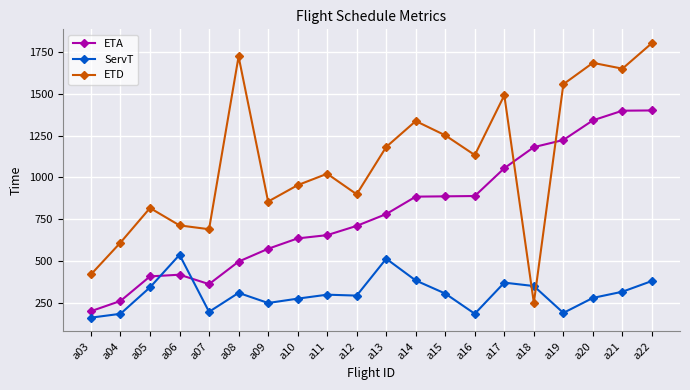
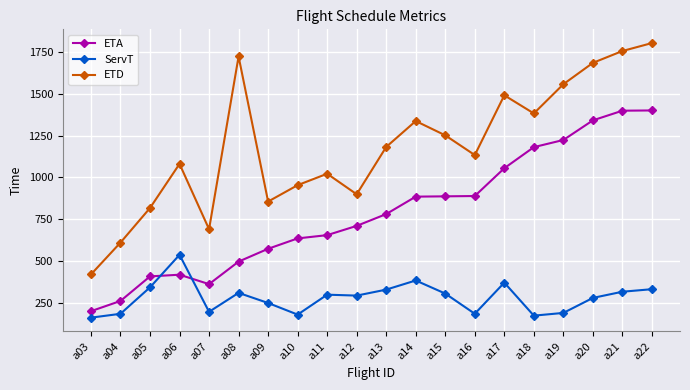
  {
    "ETA": {
      "a03": 200,
      "a04": 260,
      "a05": 410,
      "a06": 420,
      "a07": 360,
      "a08": 500,
      "a09": 570,
      "a10": 640,
      "a11": 660,
      "a12": 710,
      "a13": 780,
      "a14": 890,
      "a15": 890,
      "a16": 890,
      "a17": 1060,
      "a18": 1180,
      "a19": 1220,
      "a20": 1340,
      "a21": 1400,
      "a22": 1400
    },
    "ServT": {
      "a03": 160,
      "a04": 180,
      "a05": 340,
      "a06": 540,
      "a07": 200,
      "a08": 310,
      "a09": 250,
-     "a10": 280,
+     "a10": 180,
      "a11": 300,
      "a12": 290,
-     "a13": 510,
+     "a13": 330,
      "a14": 380,
      "a15": 310,
      "a16": 180,
      "a17": 370,
-     "a18": 350,
+     "a18": 170,
      "a19": 190,
      "a20": 280,
      "a21": 320,
-     "a22": 380
+     "a22": 330
    },
    "ETD": {
      "a03": 420,
      "a04": 610,
      "a05": 820,
-     "a06": 710,
+     "a06": 1080,
      "a07": 690,
      "a08": 1720,
      "a09": 860,
      "a10": 950,
      "a11": 1020,
      "a12": 900,
      "a13": 1180,
      "a14": 1340,
      "a15": 1250,
      "a16": 1130,
      "a17": 1490,
-     "a18": 250,
+     "a18": 1380,
      "a19": 1560,
      "a20": 1680,
-     "a21": 1650,
+     "a21": 1760,
      "a22": 1800
    }
  }
